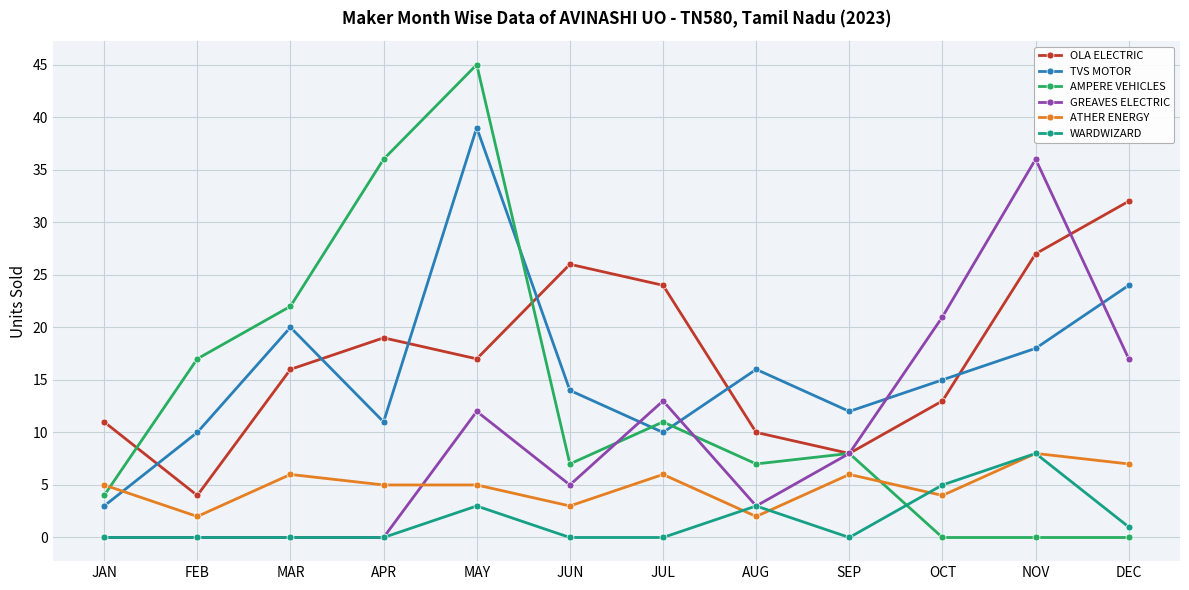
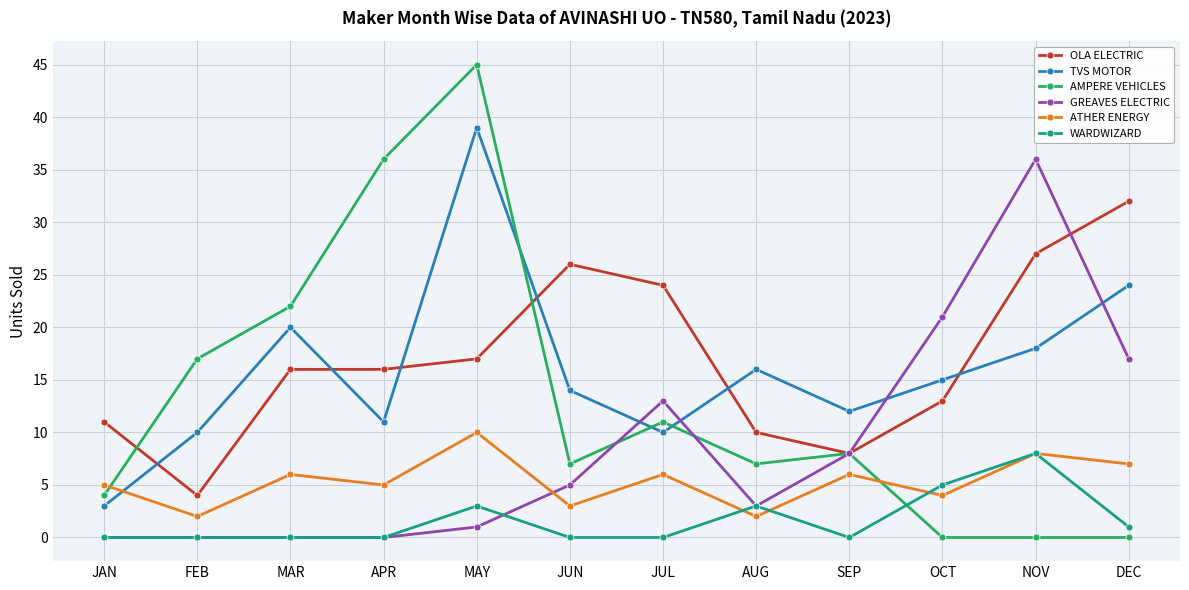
  {
    "OLA ELECTRIC": {
      "JAN": 11,
      "FEB": 4,
      "MAR": 16,
-     "APR": 19,
+     "APR": 16,
      "MAY": 17,
      "JUN": 26,
      "JUL": 24,
      "AUG": 10,
      "OCT": 13,
      "NOV": 27,
      "DEC": 32
    },
    "TVS MOTOR": {
      "JAN": 3,
      "FEB": 10,
      "MAR": 20,
      "APR": 11,
      "MAY": 39,
      "JUN": 14,
      "JUL": 10,
      "AUG": 16,
      "SEP": 12,
      "OCT": 15,
      "NOV": 18,
      "DEC": 24
    },
    "GREAVES ELECTRIC": {
-     "MAY": 12,
+     "MAY": 1,
      "JUN": 5,
      "JUL": 13,
      "OCT": 21,
      "NOV": 36,
      "DEC": 17
    },
    "ATHER ENERGY": {
      "JAN": 5,
      "FEB": 2,
      "MAR": 6,
      "APR": 5,
-     "MAY": 5,
+     "MAY": 10,
      "JUN": 3,
      "JUL": 6,
      "AUG": 2,
      "SEP": 6,
      "OCT": 4,
      "DEC": 7
    }
  }
